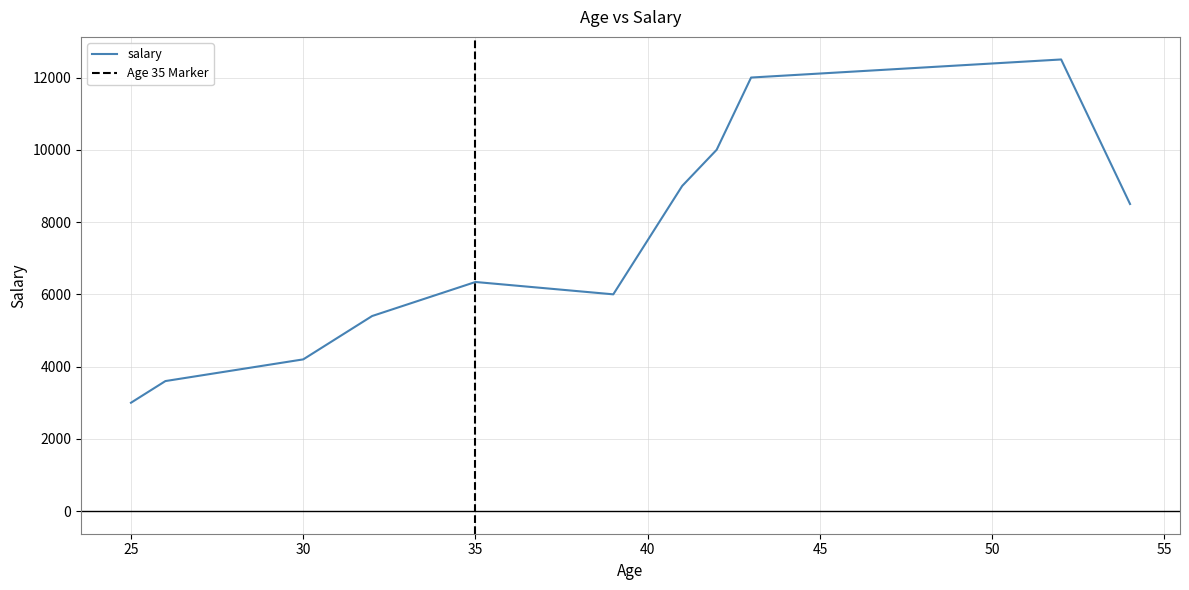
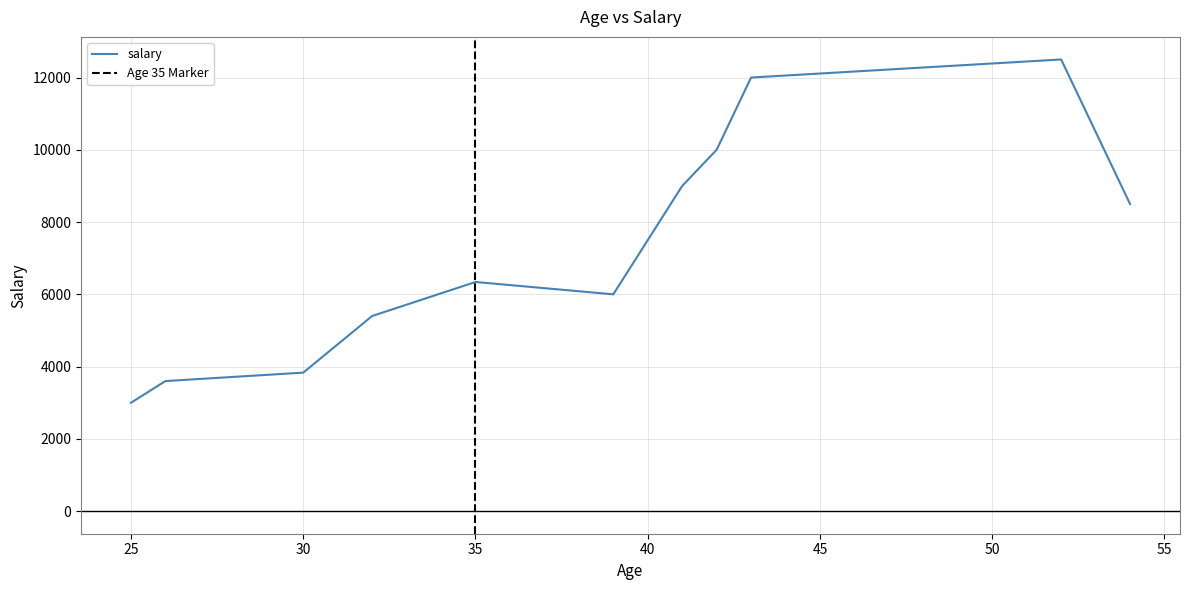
  {
    "25": 3000,
-   "30": 4200,
+   "30": 3800,
    "35": 6300
  }
